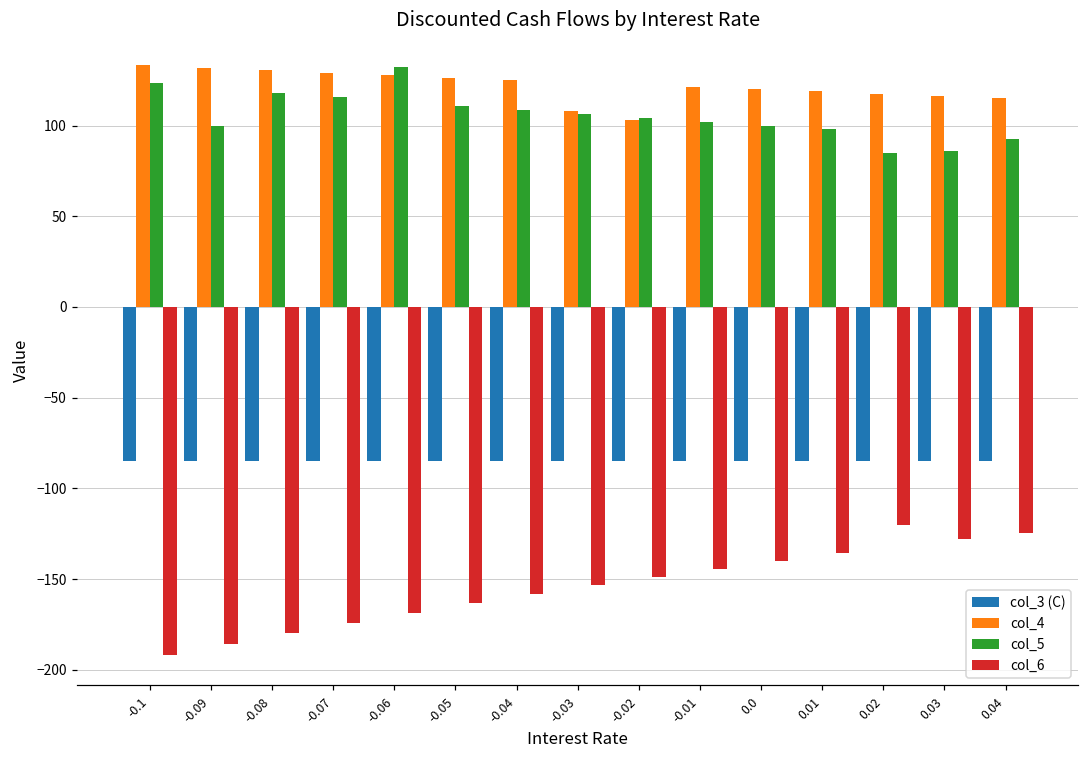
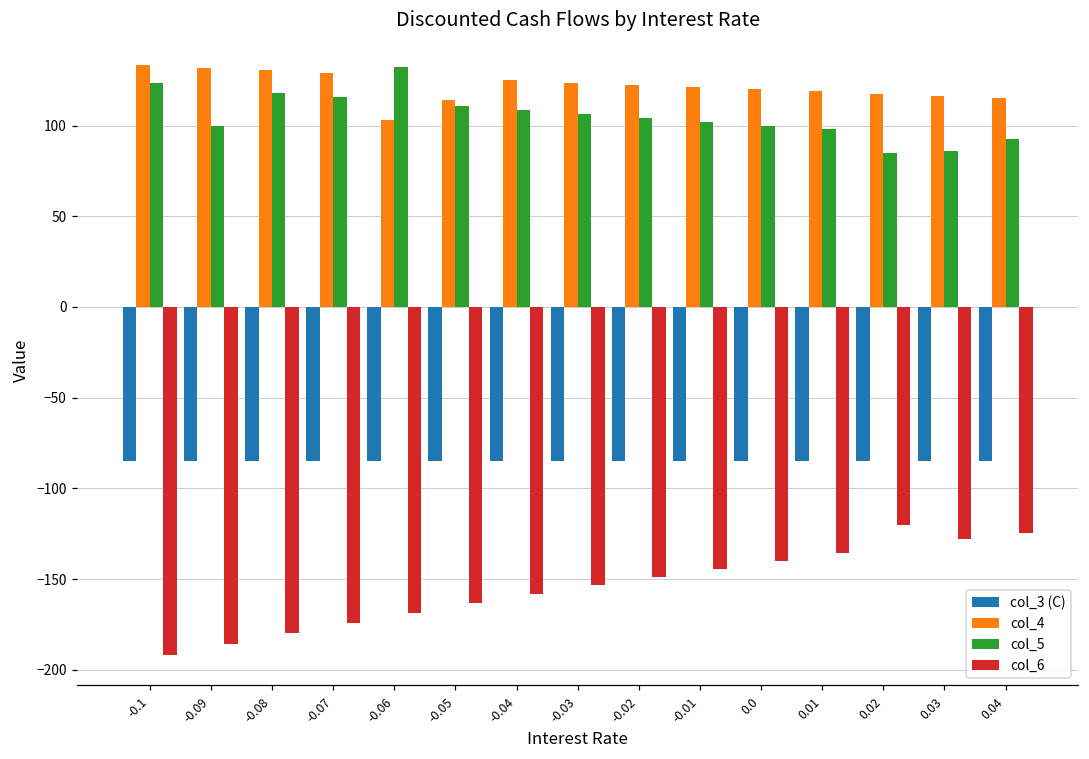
  {
    "col_3 (C)": {
      "-0.1": -85,
      "-0.09": -85,
      "-0.08": -85,
      "-0.07": -85,
      "-0.06": -85,
      "-0.05": -85,
      "-0.04": -85,
      "-0.03": -85,
      "-0.02": -85,
      "-0.01": -85,
      "0.0": -85,
      "0.01": -85,
      "0.02": -85,
      "0.03": -85,
      "0.04": -85
    },
    "col_4": {
      "-0.1": 133,
      "-0.09": 132,
      "-0.08": 130,
      "-0.07": 129,
-     "-0.06": 128,
-     "-0.05": 126,
+     "-0.06": 103,
+     "-0.05": 114,
      "-0.04": 125,
-     "-0.03": 108,
-     "-0.02": 103,
+     "-0.03": 124,
+     "-0.02": 122,
      "-0.01": 121,
      "0.0": 120,
      "0.01": 119,
      "0.02": 118,
      "0.03": 117,
      "0.04": 115
    },
    "col_5": {
      "-0.1": 123,
      "-0.09": 100,
      "-0.08": 118,
      "-0.07": 116,
      "-0.06": 132,
      "-0.05": 111,
      "-0.04": 109,
      "-0.03": 106,
      "-0.02": 104,
      "-0.01": 102,
      "0.0": 100,
      "0.01": 98,
      "0.02": 85,
      "0.03": 86,
      "0.04": 92
    },
    "col_6": {
      "-0.1": -192,
      "-0.09": -186,
      "-0.08": -180,
      "-0.07": -174,
      "-0.06": -169,
      "-0.05": -163,
      "-0.04": -158,
      "-0.03": -153,
      "-0.02": -149,
      "-0.01": -144,
      "0.0": -140,
      "0.01": -136,
      "0.02": -120,
      "0.03": -128,
      "0.04": -124
    }
  }
